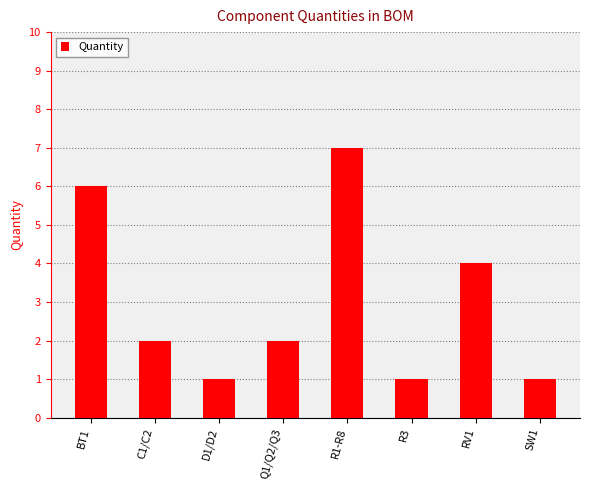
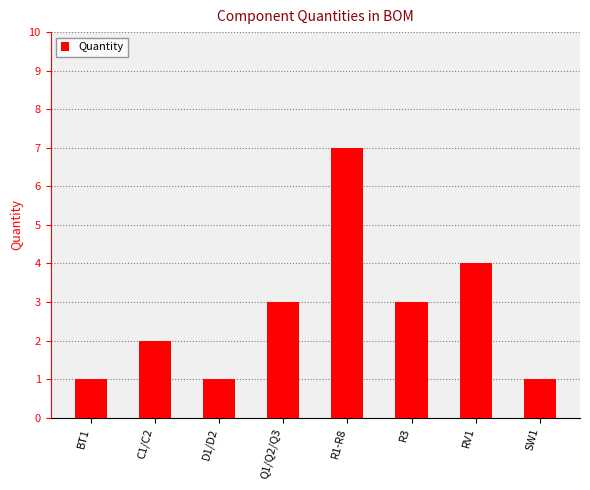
  {
-   "BT1": 6,
+   "BT1": 1,
    "C1/C2": 2,
    "D1/D2": 1,
-   "Q1/Q2/Q3": 2,
+   "Q1/Q2/Q3": 3,
    "R1-R8": 7,
-   "R3": 1,
+   "R3": 3,
    "RV1": 4,
    "SW1": 1
  }
